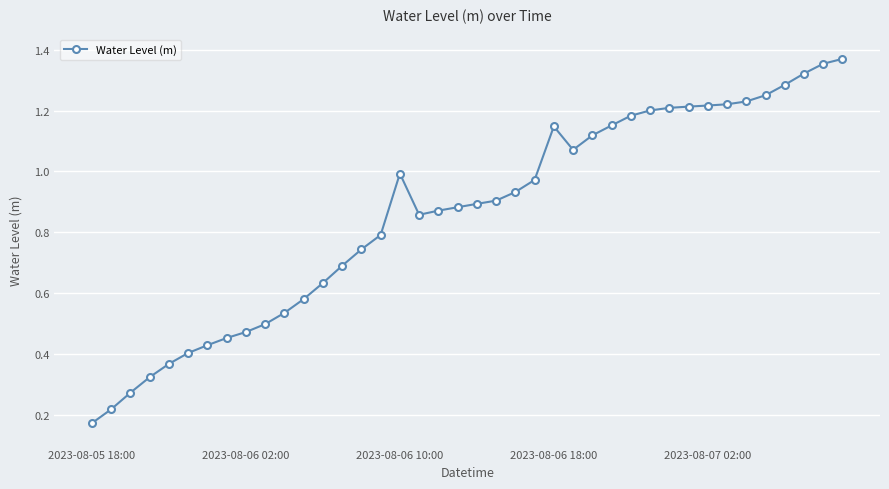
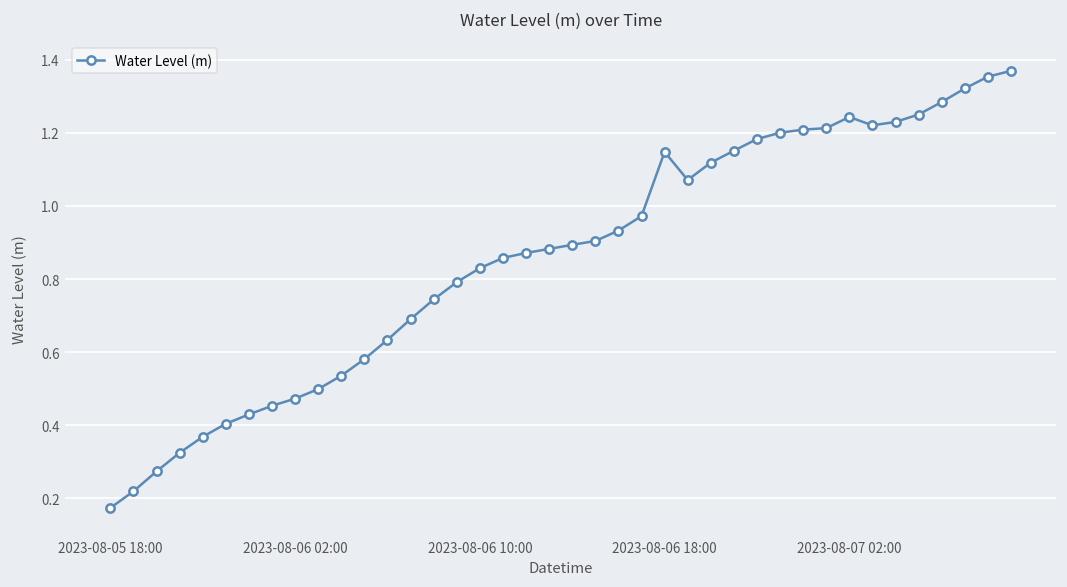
  {
    "2023-08-05 18:00": 0.17,
    "2023-08-06 02:00": 0.47,
-   "2023-08-06 10:00": 0.99,
+   "2023-08-06 10:00": 0.83,
    "2023-08-06 18:00": 1.15,
-   "2023-08-07 02:00": 1.22
+   "2023-08-07 02:00": 1.24
  }
